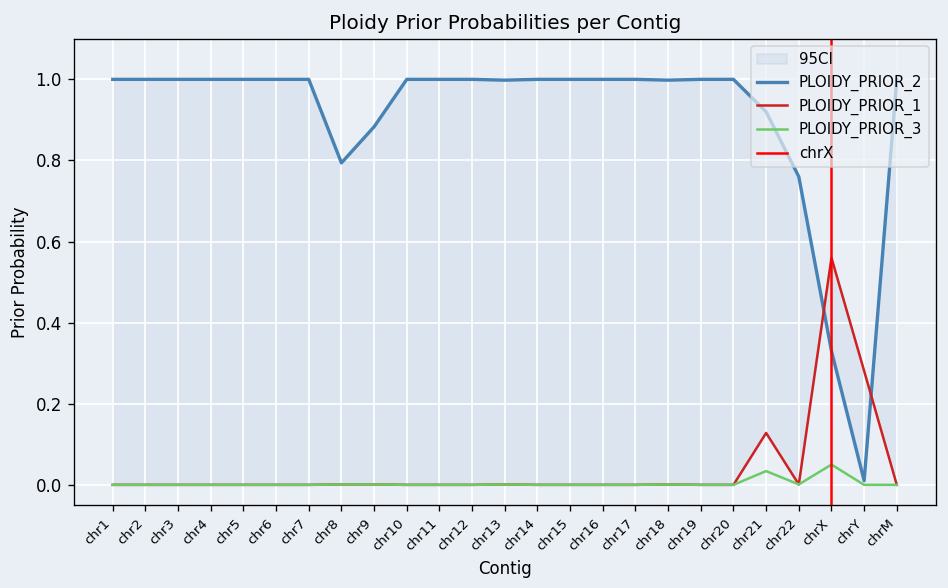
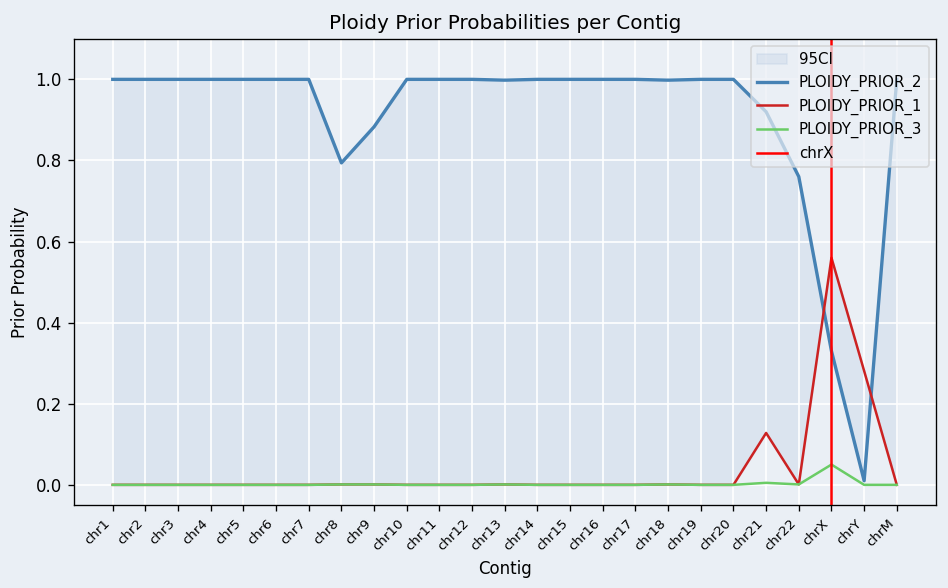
  {
    "PLOIDY_PRIOR_2": {
      "chrX": 0.33,
      "chrY": 0.01
    },
    "PLOIDY_PRIOR_1": {
      "chr21": 0.13
    },
    "PLOIDY_PRIOR_3": {
-     "chr21": 0.03,
+     "chr21": 0.01,
      "chrX": 0.05,
      "chrY": 0.00
    }
  }
